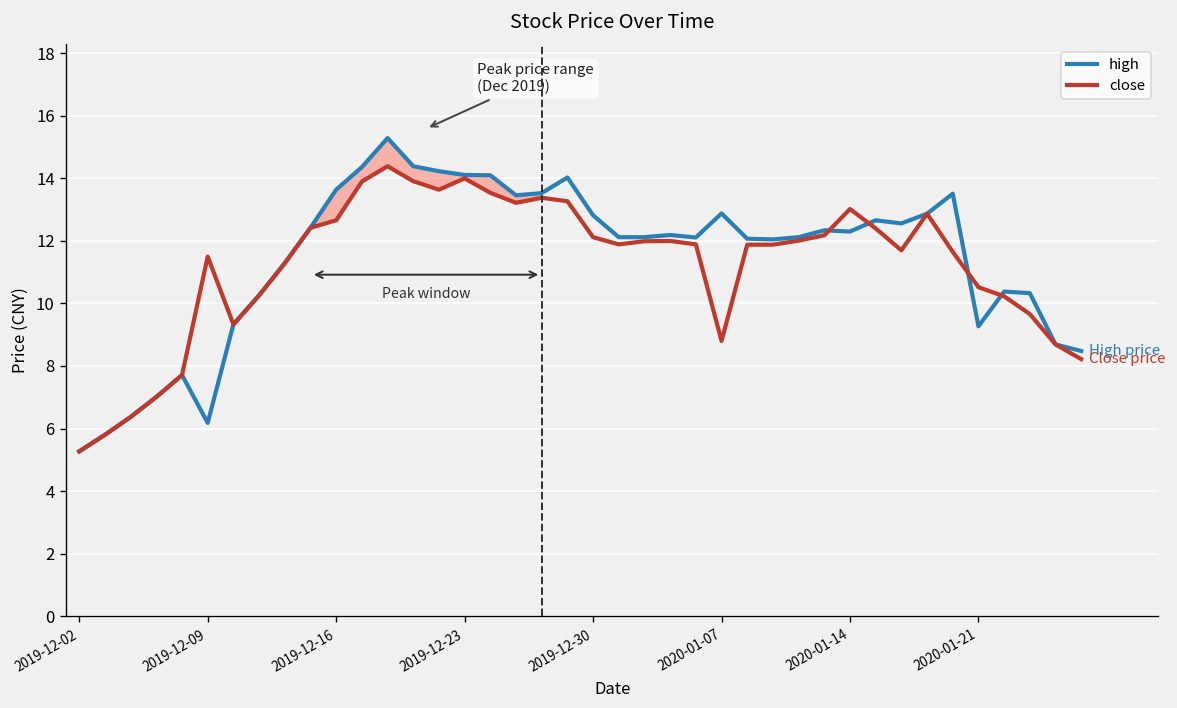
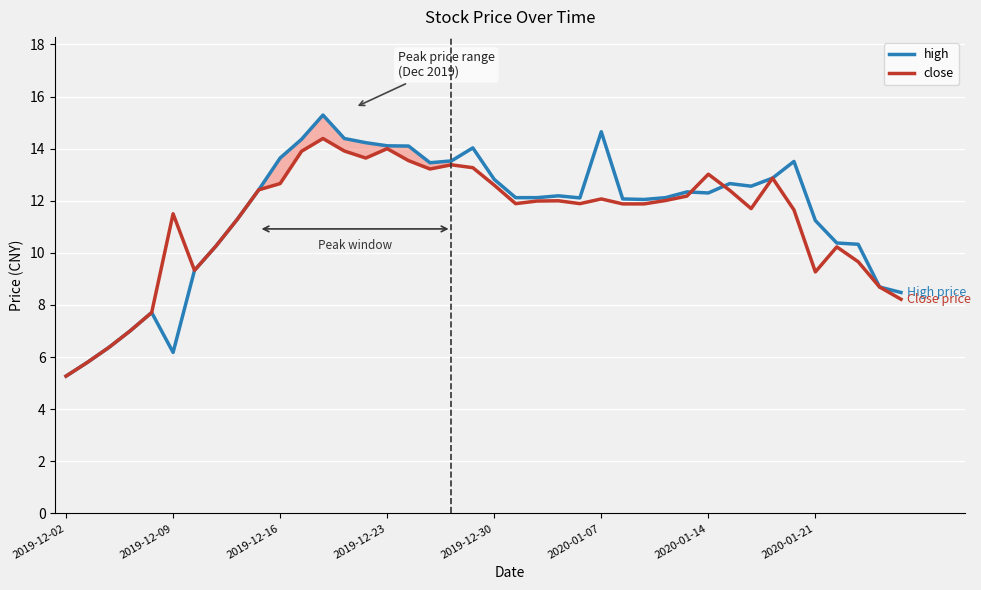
  {
    "high": {
      "2019-12-09": 6.2,
      "2019-12-30": 12.8,
-     "2020-01-07": 12.9,
+     "2020-01-07": 14.7,
      "2020-01-14": 12.3,
-     "2020-01-21": 9.3
+     "2020-01-21": 11.2
    },
    "close": {
      "2019-12-09": 11.5,
      "2019-12-16": 12.7,
      "2019-12-23": 14.0,
-     "2019-12-30": 12.1,
-     "2020-01-07": 8.8,
+     "2019-12-30": 12.6,
+     "2020-01-07": 12.1,
      "2020-01-14": 13.0,
-     "2020-01-21": 10.5
+     "2020-01-21": 9.3
    }
  }
